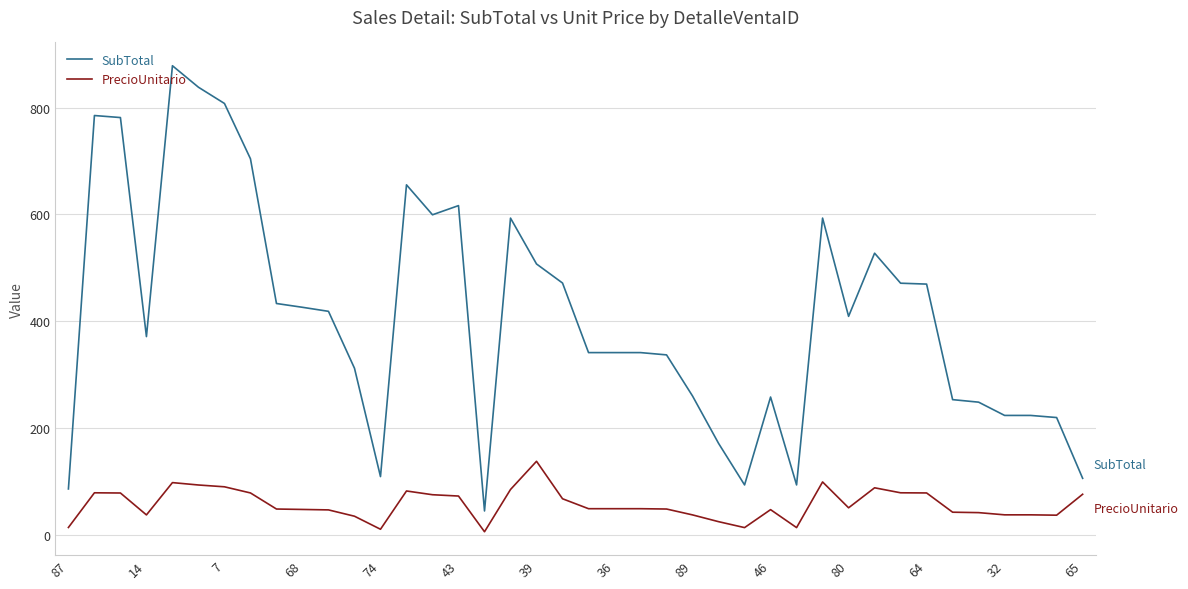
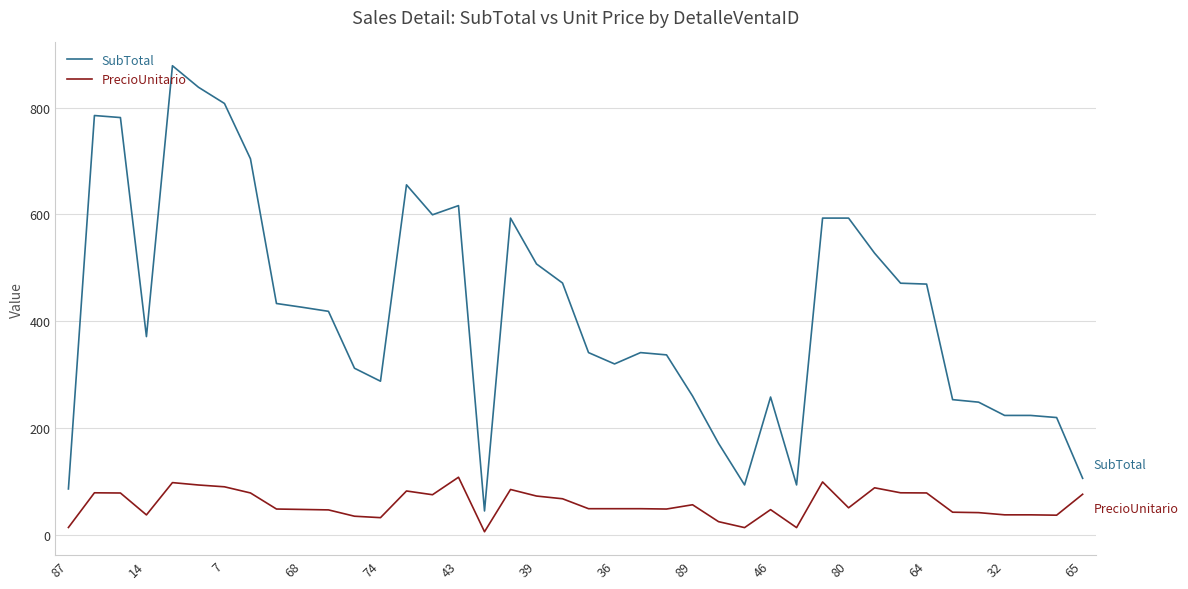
  {
    "SubTotal": {
      "87": 90,
      "68": 430,
-     "74": 110,
+     "74": 290,
      "43": 620,
      "39": 510,
-     "36": 340,
+     "36": 320,
      "89": 260,
      "46": 260,
-     "80": 410,
+     "80": 590,
      "64": 470,
      "65": 110
    },
    "PrecioUnitario": {
      "87": 10,
      "68": 50,
-     "74": 10,
-     "43": 70,
-     "39": 140,
+     "74": 30,
+     "43": 110,
+     "39": 70,
      "36": 50,
-     "89": 40,
+     "89": 60,
      "46": 50,
      "80": 50,
      "64": 80,
      "65": 80
    }
  }
